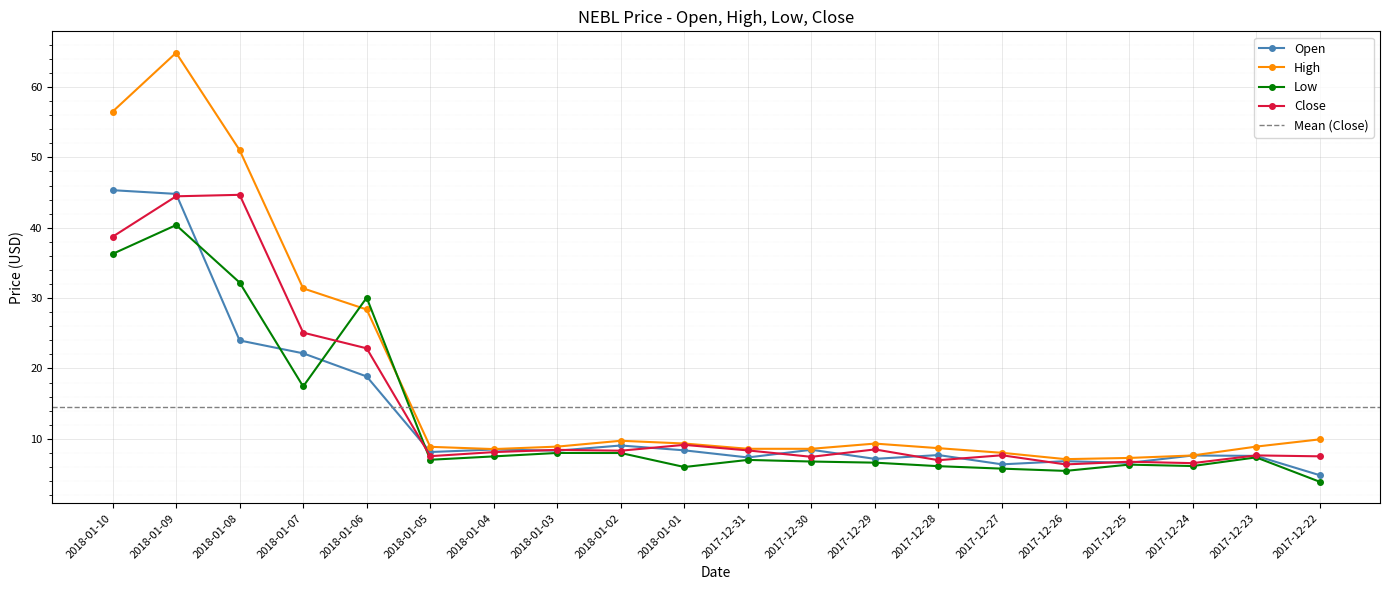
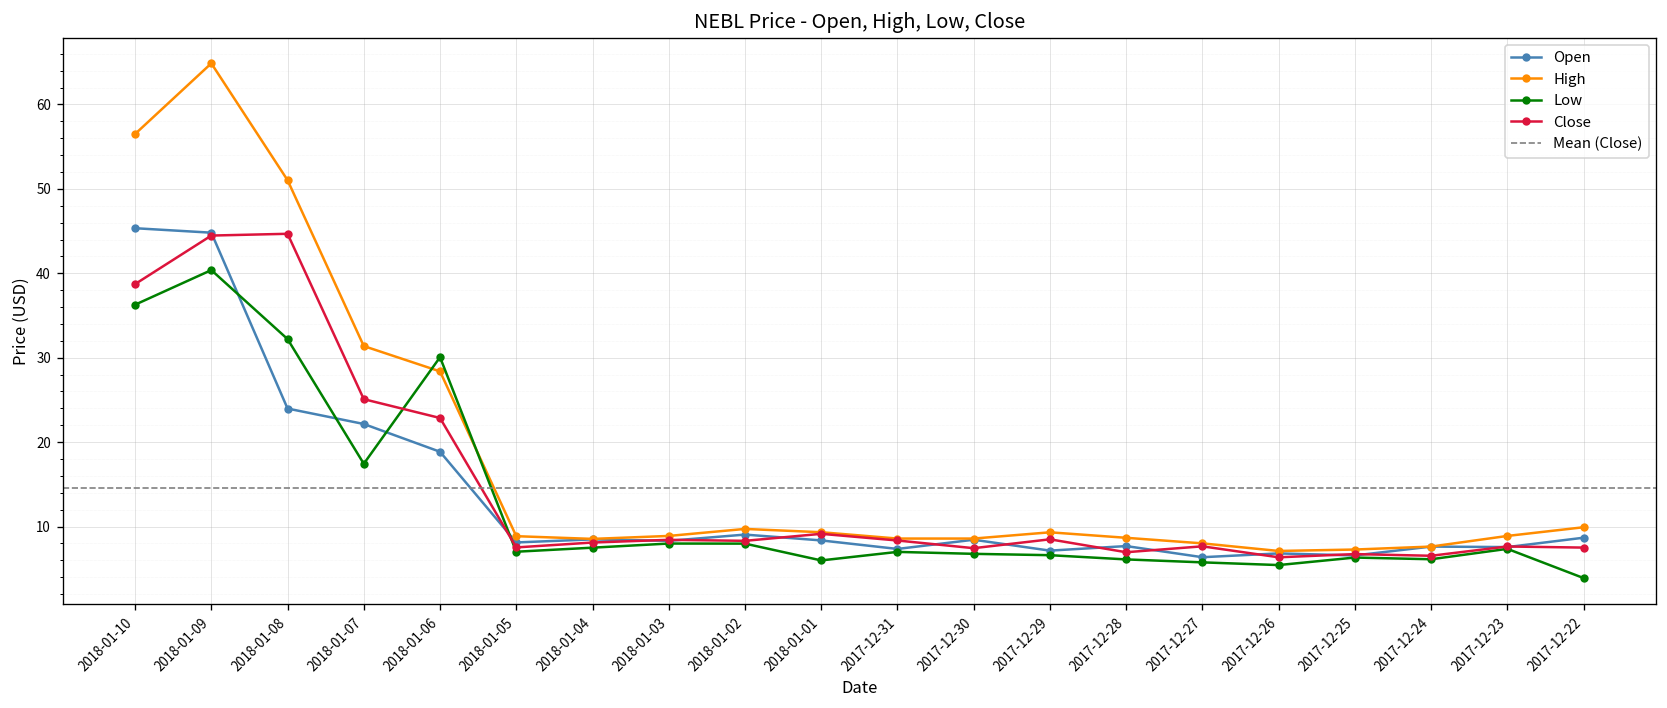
  {
    "Open": {
      "2018-01-10": 45,
      "2018-01-08": 24,
      "2018-01-07": 22,
      "2018-01-06": 19,
      "2018-01-05": 8,
      "2018-01-02": 9,
      "2018-01-01": 8,
      "2017-12-29": 7,
      "2017-12-28": 8,
      "2017-12-27": 6,
-     "2017-12-22": 5
+     "2017-12-22": 9
    },
    "High": {
      "2018-01-10": 57,
      "2018-01-09": 65,
      "2018-01-08": 51,
      "2018-01-07": 31,
      "2018-01-06": 28,
      "2018-01-05": 9,
      "2018-01-03": 9,
      "2018-01-02": 10,
      "2017-12-29": 9,
      "2017-12-28": 9,
      "2017-12-25": 7,
      "2017-12-23": 9,
      "2017-12-22": 10
    },
    "Low": {
      "2018-01-10": 36,
      "2018-01-09": 40,
      "2018-01-08": 32,
      "2018-01-07": 17,
      "2018-01-06": 30,
      "2018-01-05": 7,
      "2018-01-04": 8,
      "2018-01-01": 6,
      "2017-12-30": 7,
      "2017-12-29": 7,
      "2017-12-28": 6,
      "2017-12-27": 6,
      "2017-12-26": 5,
      "2017-12-24": 6,
      "2017-12-22": 4
    },
    "Close": {
      "2018-01-10": 39,
      "2018-01-08": 45,
      "2018-01-07": 25,
      "2018-01-06": 23,
      "2018-01-05": 8,
      "2018-01-04": 8,
      "2017-12-30": 7,
      "2017-12-29": 8,
      "2017-12-28": 7,
      "2017-12-26": 6,
      "2017-12-24": 7,
      "2017-12-22": 8
    }
  }
